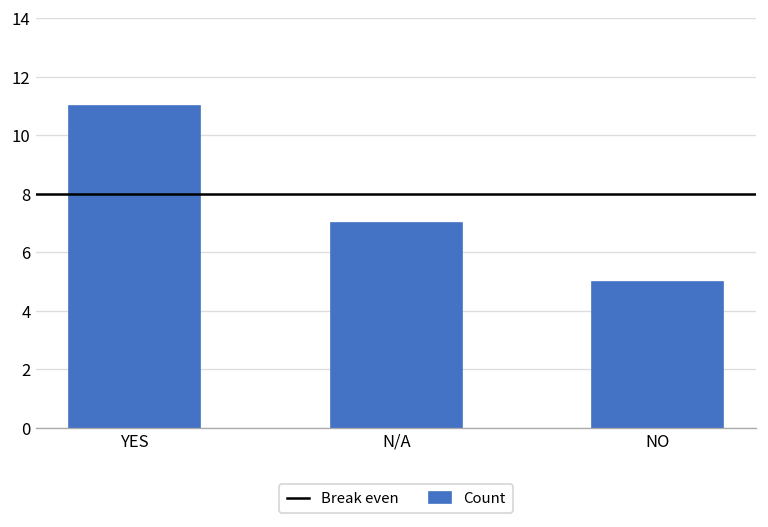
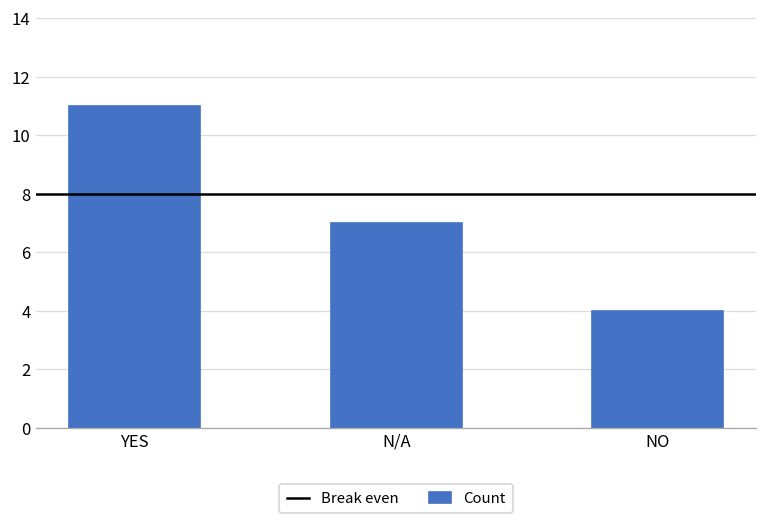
  {
    "YES": 11,
    "N/A": 7,
-   "NO": 5
+   "NO": 4
  }
